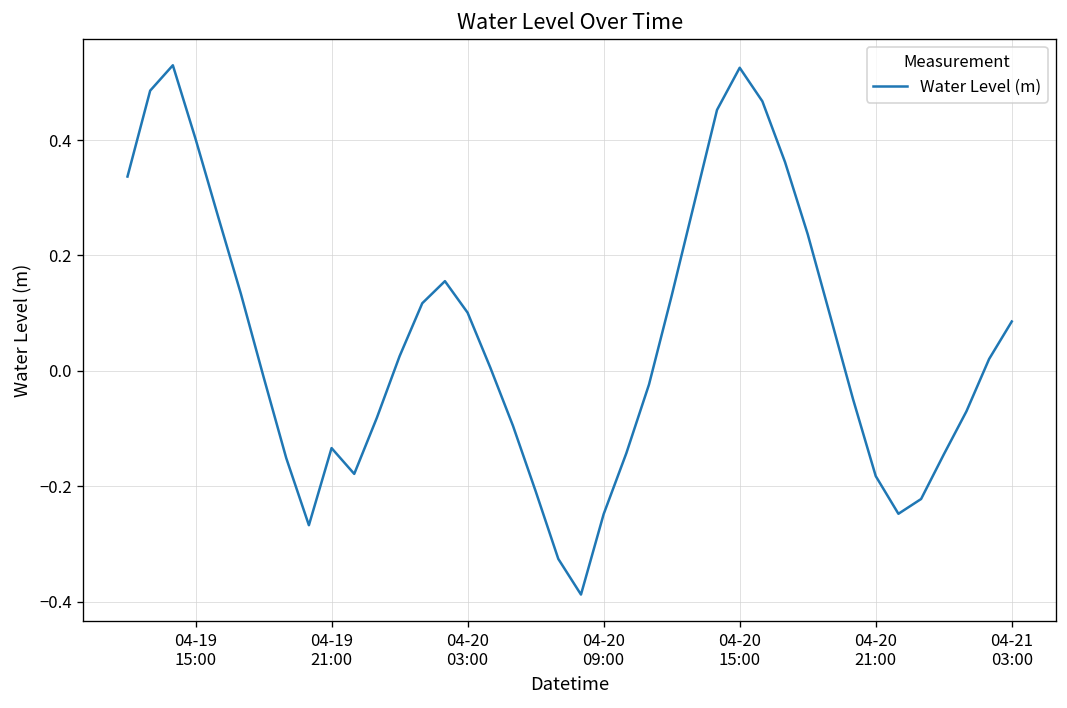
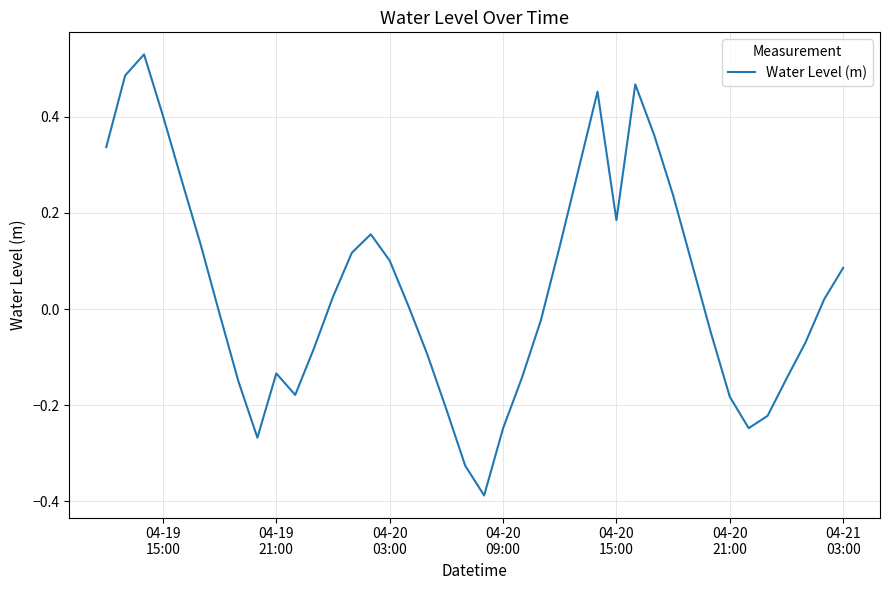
  {
    "04-19 15:00": 0.40,
    "04-19 21:00": -0.13,
    "04-20 03:00": 0.10,
    "04-20 09:00": -0.25,
-   "04-20 15:00": 0.53,
+   "04-20 15:00": 0.18,
    "04-20 21:00": -0.18,
    "04-21 03:00": 0.09
  }
